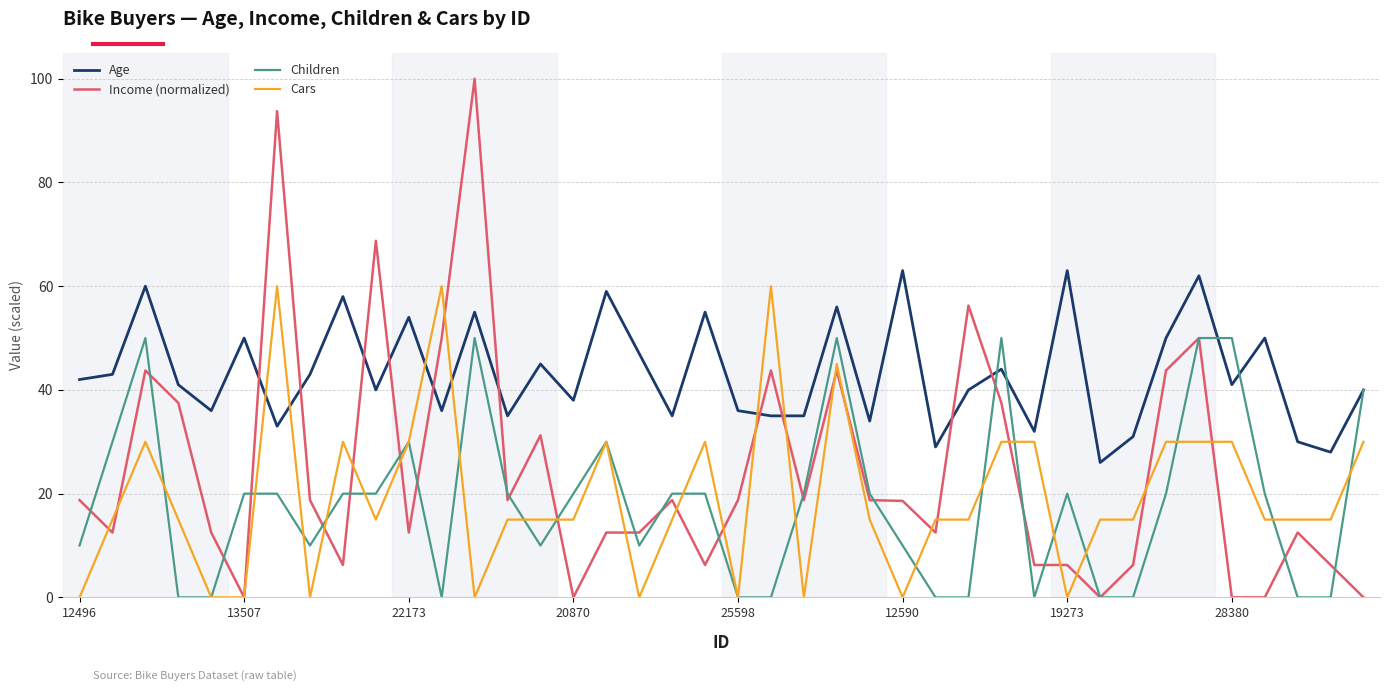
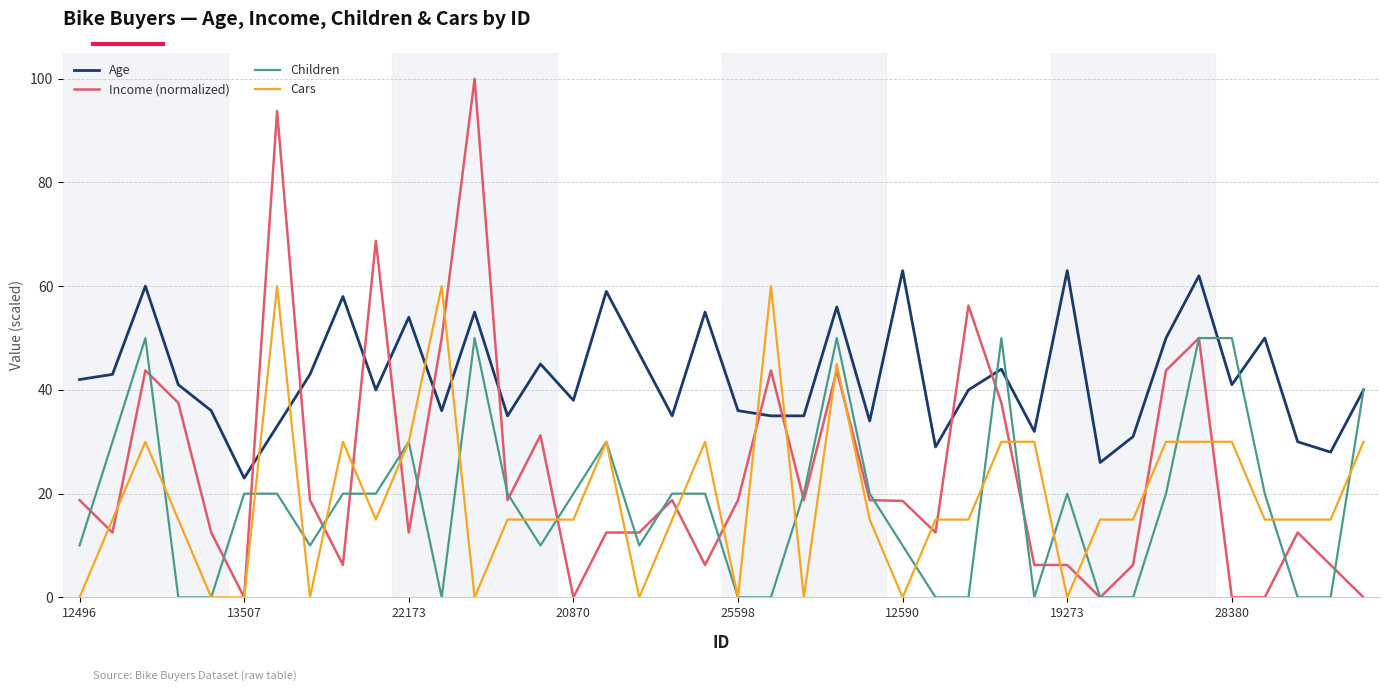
  {
    "Age": {
      "12496": 42,
-     "13507": 50,
+     "13507": 23,
      "22173": 54,
      "20870": 38,
      "25598": 36,
      "12590": 63,
      "19273": 63,
      "28380": 41
    },
    "Income (normalized)": {
      "12496": 19,
      "22173": 13,
      "20870": 0,
      "25598": 19,
      "12590": 19,
      "19273": 6,
      "28380": 0
    },
    "Children": {
      "12496": 10,
      "13507": 20,
      "20870": 20,
      "12590": 10,
      "19273": 20,
      "28380": 50
    },
    "Cars": {
      "12496": 0,
      "20870": 15,
      "12590": 0,
      "19273": 0,
      "28380": 30
    }
  }
